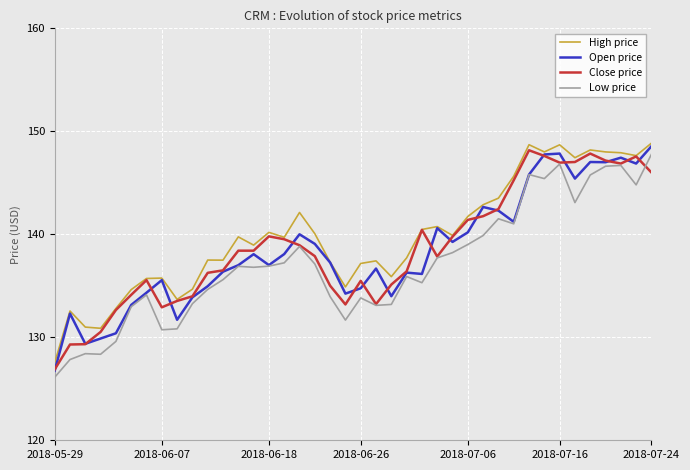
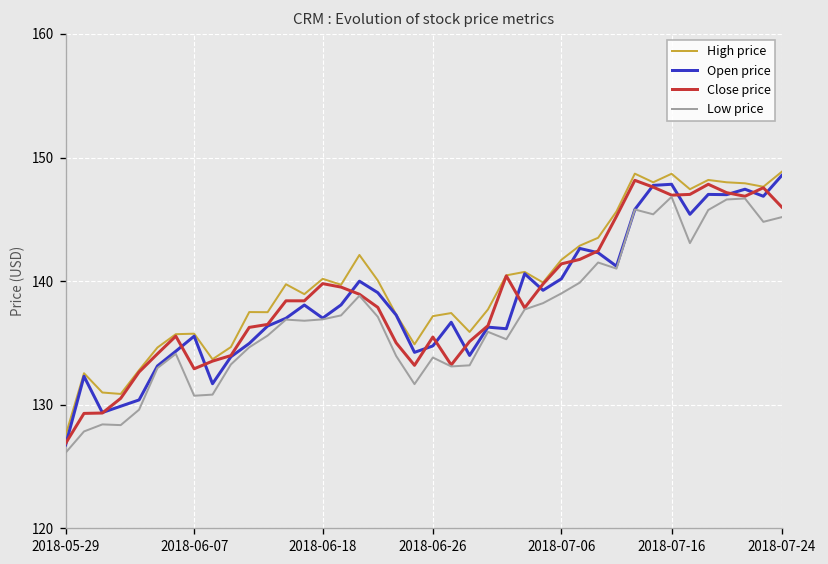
  {
    "High price": {
      "2018-05-29": 127.5,
      "2018-07-24": 148.9
    },
    "Open price": {
      "2018-07-24": 148.6
    },
    "Close price": {
      "2018-07-24": 146.0
    },
    "Low price": {
      "2018-05-29": 126.1,
-     "2018-07-24": 147.8
+     "2018-07-24": 145.2
    }
  }
